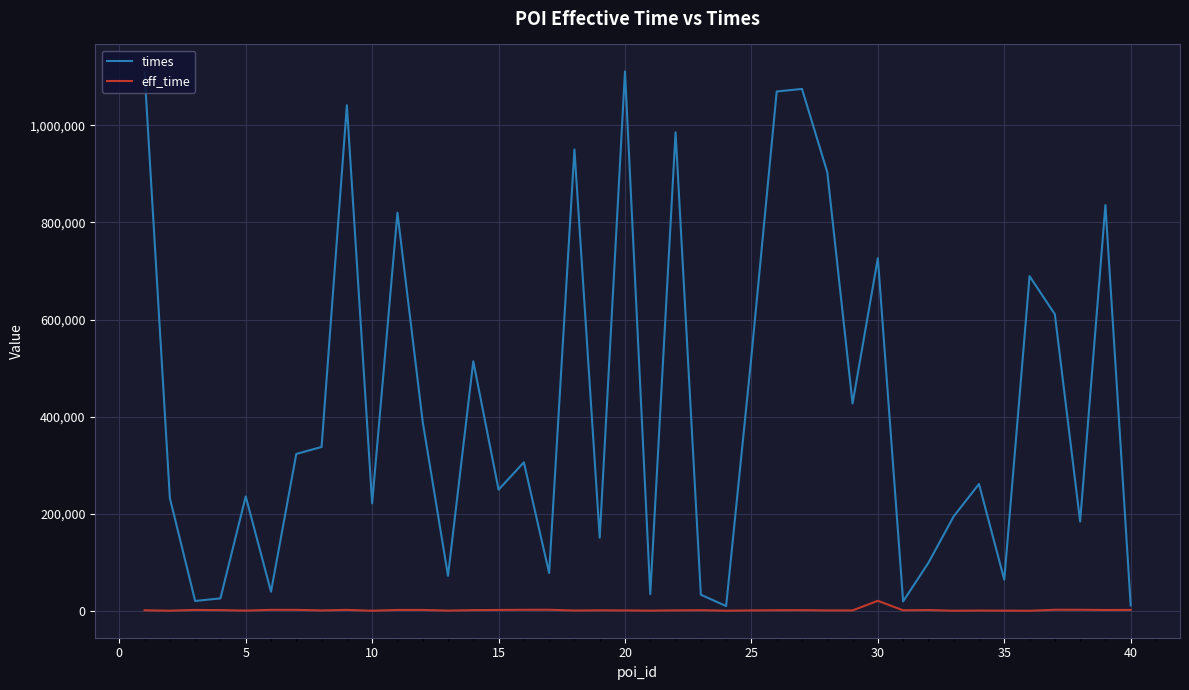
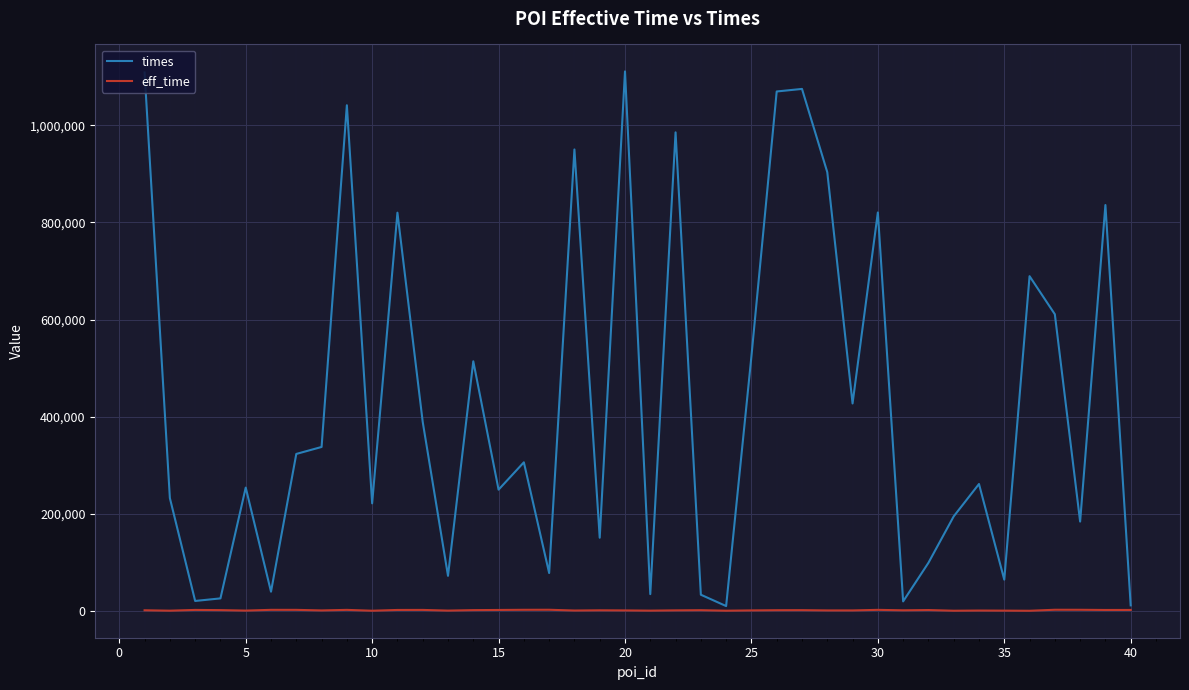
  {
    "times": {
-     "5": "240,000",
+     "5": "250,000",
      "10": "220,000",
      "15": "250,000",
      "20": "1,110,000",
      "25": "520,000",
-     "30": "730,000",
+     "30": "820,000",
      "35": "60,000",
      "40": "10,000"
    },
    "eff_time": {
      "5": "0",
      "10": "0",
      "15": "0",
      "20": "0",
      "25": "0",
-     "30": "20,000",
+     "30": "0",
      "35": "0",
      "40": "0"
    }
  }
